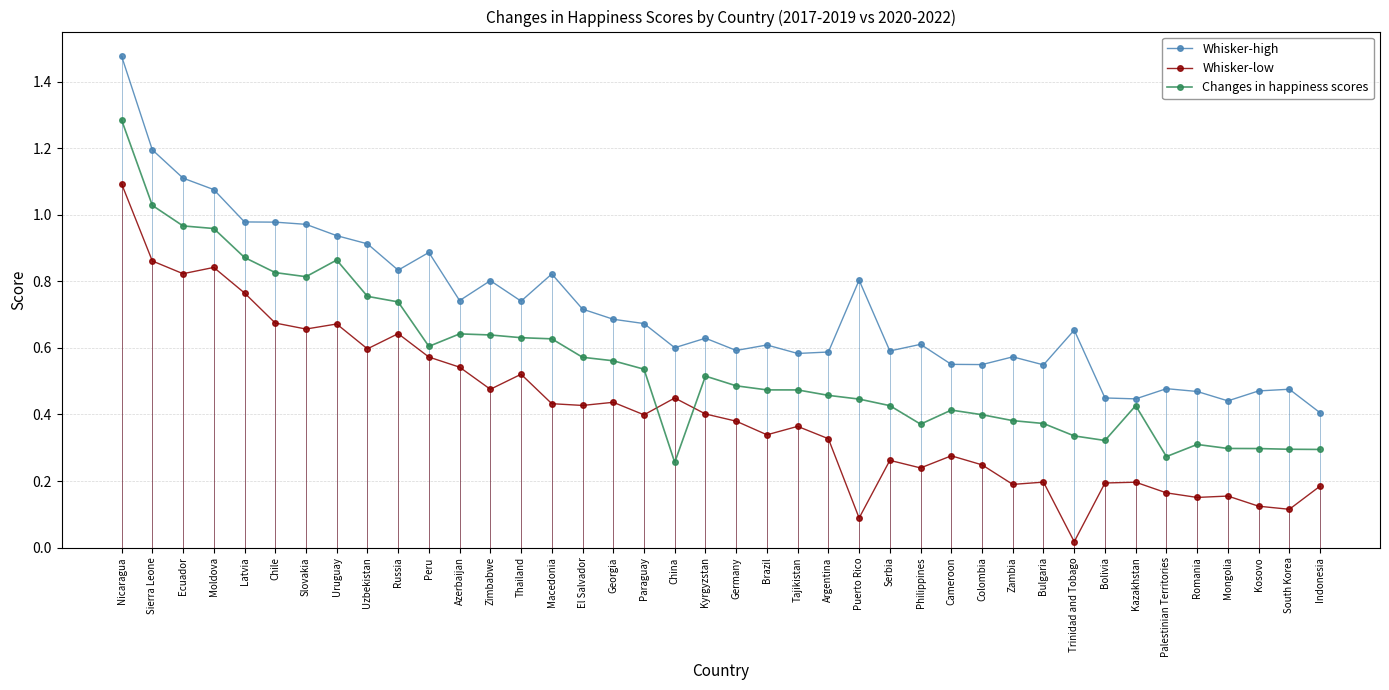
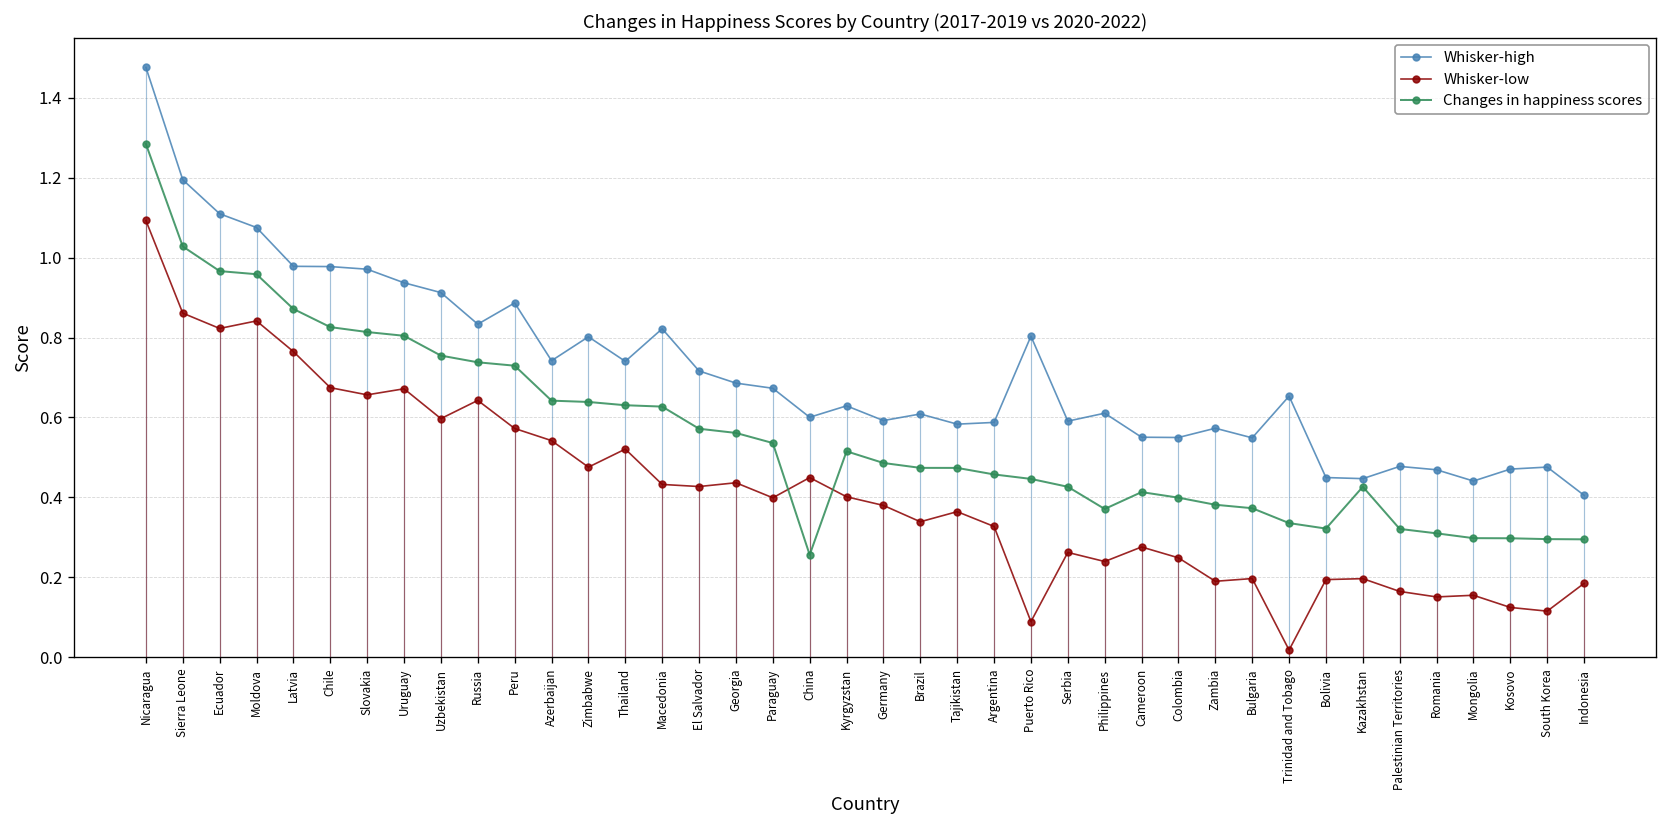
  {
    "Changes in happiness scores": {
      "Nicaragua": 1.28,
      "Sierra Leone": 1.03,
      "Ecuador": 0.97,
      "Moldova": 0.96,
      "Latvia": 0.87,
      "Chile": 0.83,
      "Slovakia": 0.81,
-     "Uruguay": 0.86,
+     "Uruguay": 0.80,
      "Uzbekistan": 0.75,
      "Russia": 0.74,
-     "Peru": 0.60,
+     "Peru": 0.73,
      "Azerbaijan": 0.64,
      "Zimbabwe": 0.64,
      "Thailand": 0.63,
      "Macedonia": 0.63,
      "El Salvador": 0.57,
      "Georgia": 0.56,
      "Paraguay": 0.54,
      "China": 0.26,
      "Kyrgyzstan": 0.52,
      "Germany": 0.49,
      "Brazil": 0.47,
      "Tajikistan": 0.47,
      "Argentina": 0.46,
      "Puerto Rico": 0.45,
      "Serbia": 0.43,
      "Philippines": 0.37,
      "Cameroon": 0.41,
      "Colombia": 0.40,
      "Zambia": 0.38,
      "Bulgaria": 0.37,
      "Trinidad and Tobago": 0.34,
      "Bolivia": 0.32,
      "Kazakhstan": 0.43,
-     "Palestinian Territories": 0.27,
+     "Palestinian Territories": 0.32,
      "Romania": 0.31,
      "Mongolia": 0.30,
      "Kosovo": 0.30,
      "South Korea": 0.30,
      "Indonesia": 0.29
    }
  }
